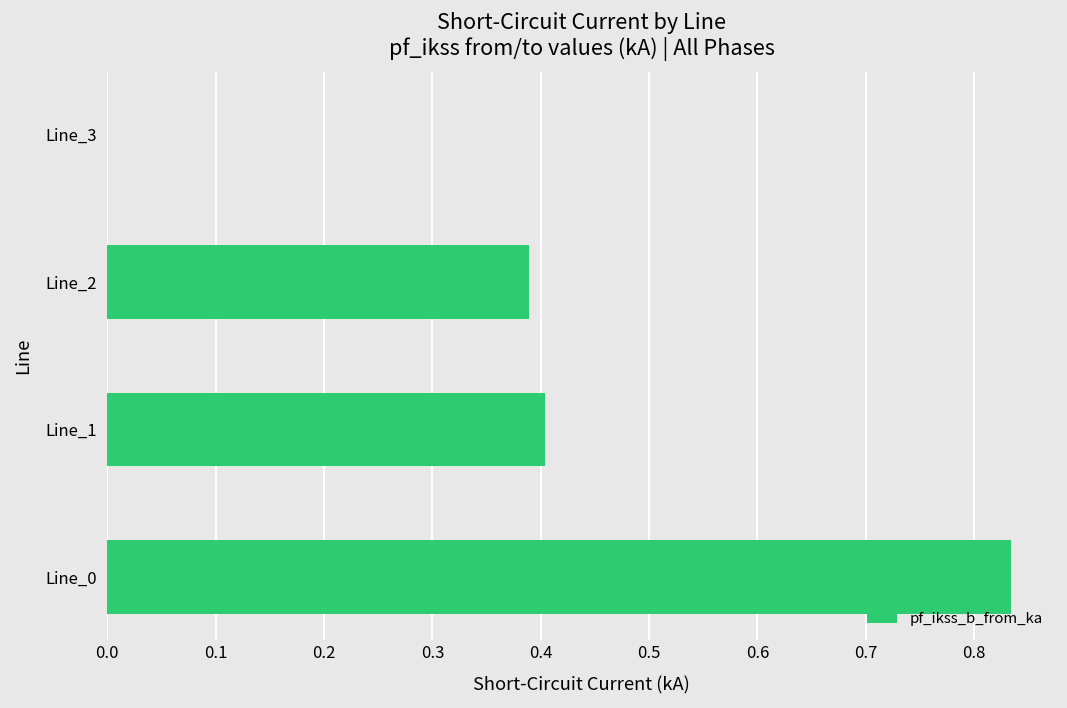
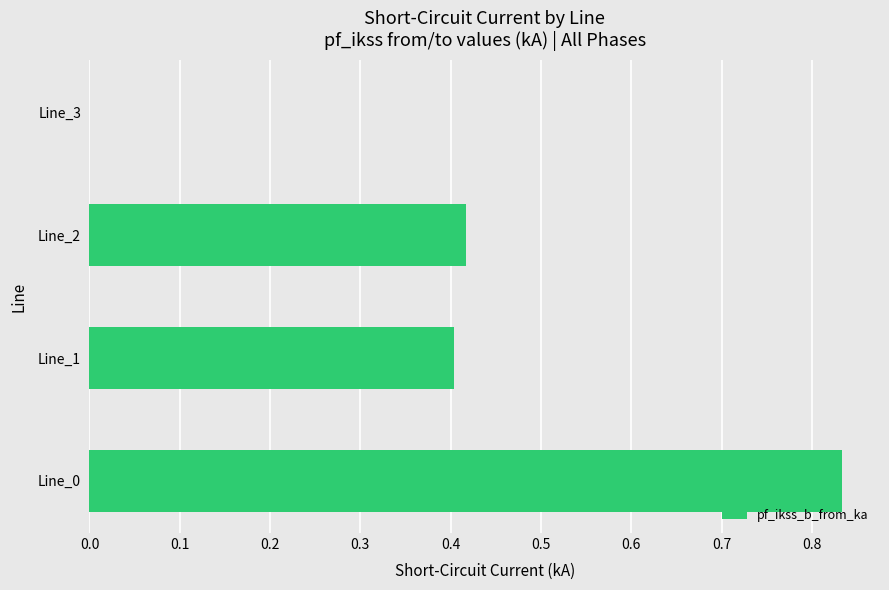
  {
    "Line_3": 0.00,
-   "Line_2": 0.39,
+   "Line_2": 0.42,
    "Line_1": 0.40,
    "Line_0": 0.83
  }
